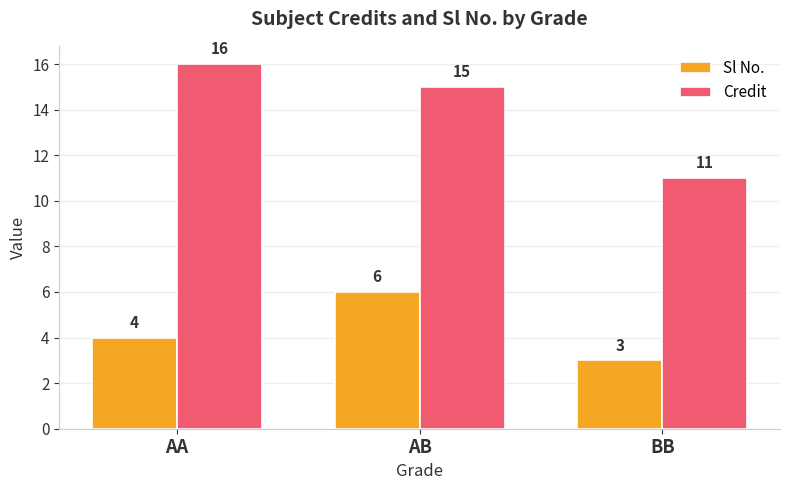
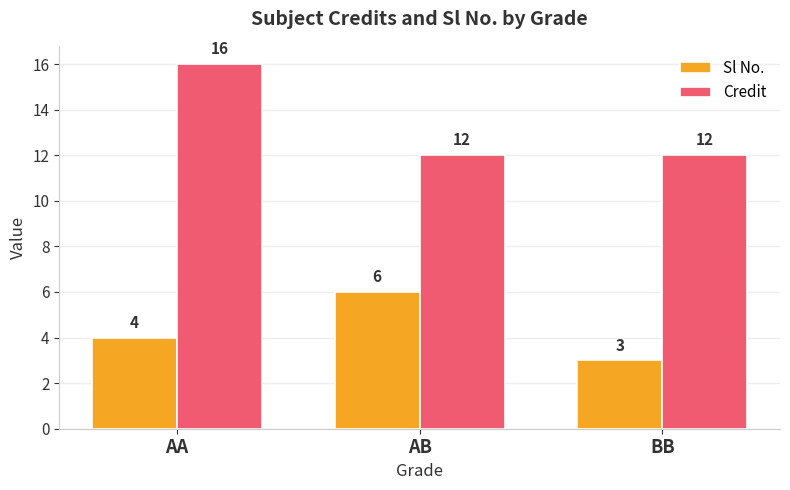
  {
    "Sl No.": {
      "AA": 4,
      "AB": 6,
      "BB": 3
    },
    "Credit": {
      "AA": 16,
-     "AB": 15,
-     "BB": 11
+     "AB": 12,
+     "BB": 12
    }
  }
